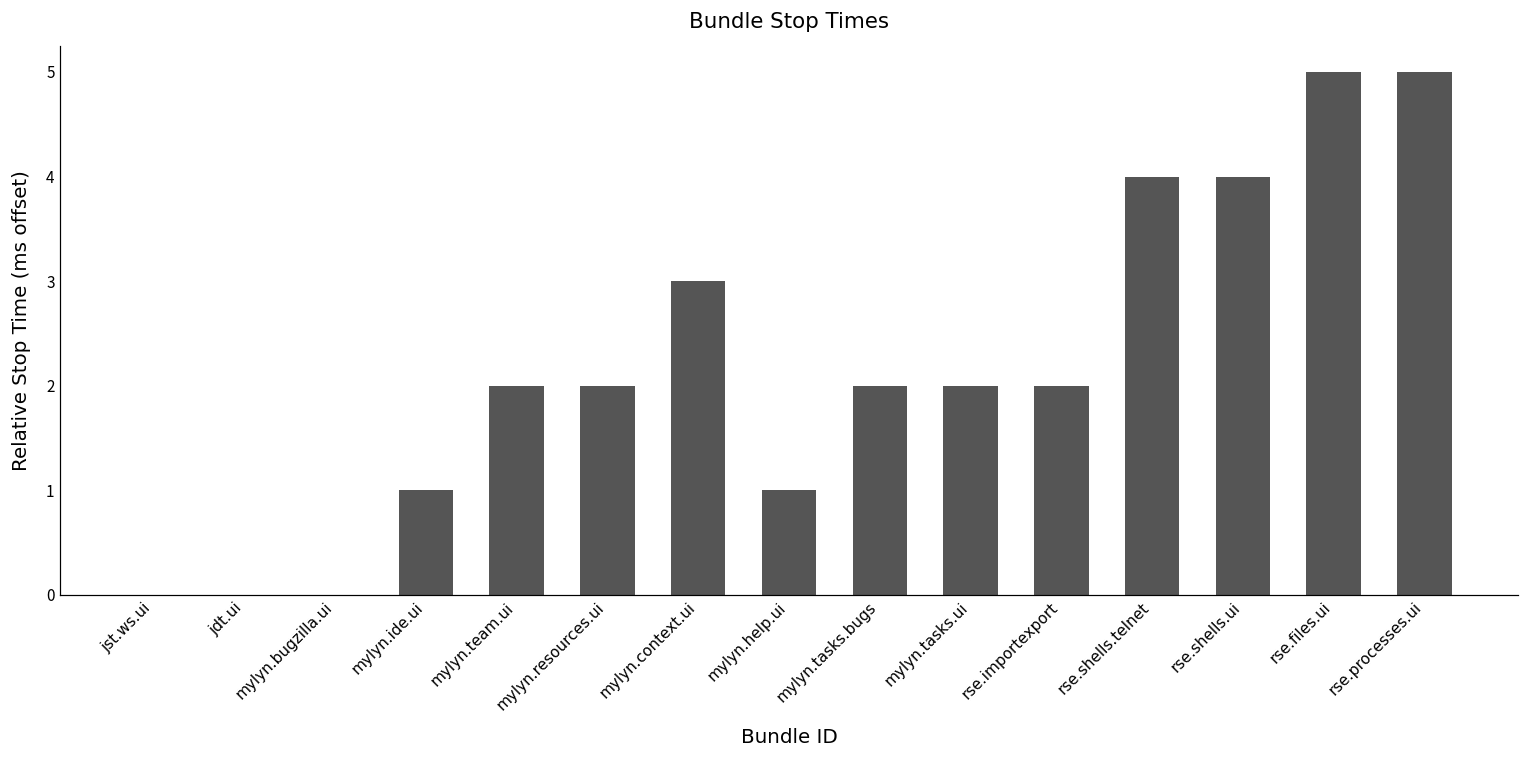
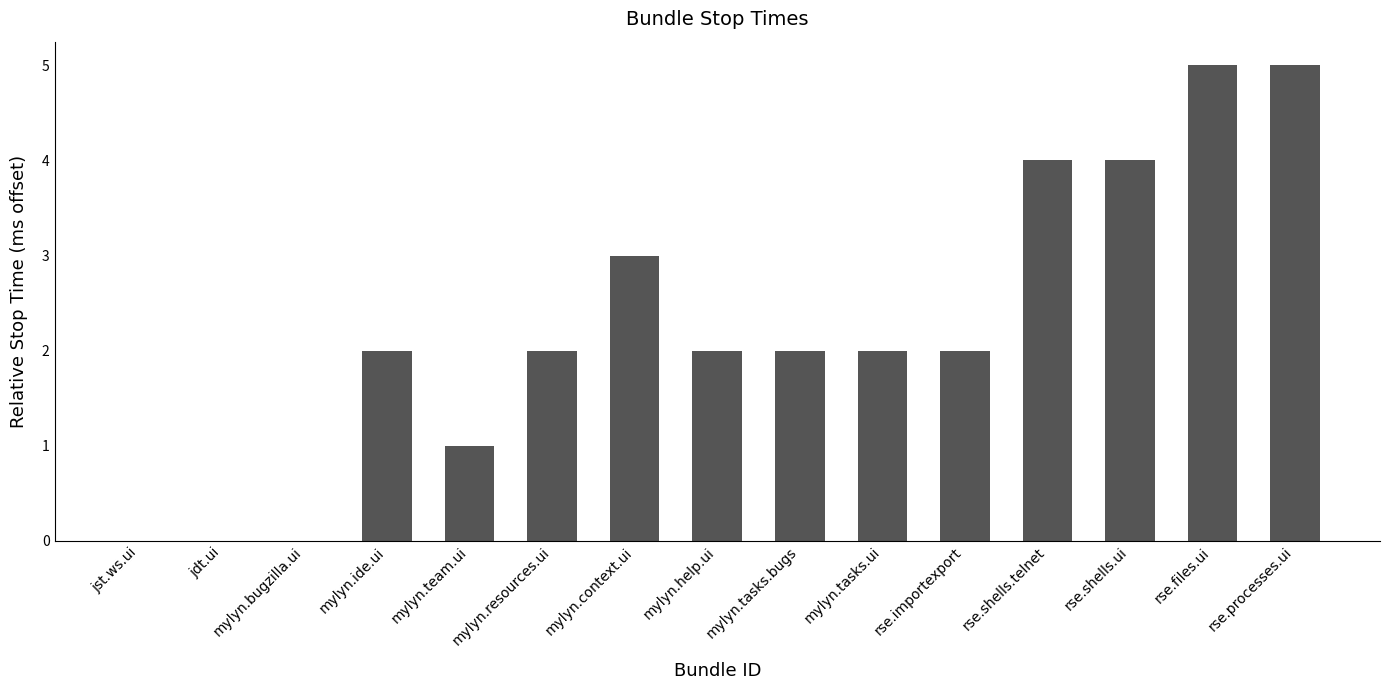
  {
    "jst.ws.ui": 0.0,
    "jdt.ui": 0.0,
    "mylyn.bugzilla.ui": 0.0,
-   "mylyn.ide.ui": 1.0,
-   "mylyn.team.ui": 2.0,
+   "mylyn.ide.ui": 2.0,
+   "mylyn.team.ui": 1.0,
    "mylyn.resources.ui": 2.0,
    "mylyn.context.ui": 3.0,
-   "mylyn.help.ui": 1.0,
+   "mylyn.help.ui": 2.0,
    "mylyn.tasks.bugs": 2.0,
    "mylyn.tasks.ui": 2.0,
    "rse.importexport": 2.0,
    "rse.shells.telnet": 4.0,
    "rse.shells.ui": 4.0,
    "rse.files.ui": 5.0,
    "rse.processes.ui": 5.0
  }
